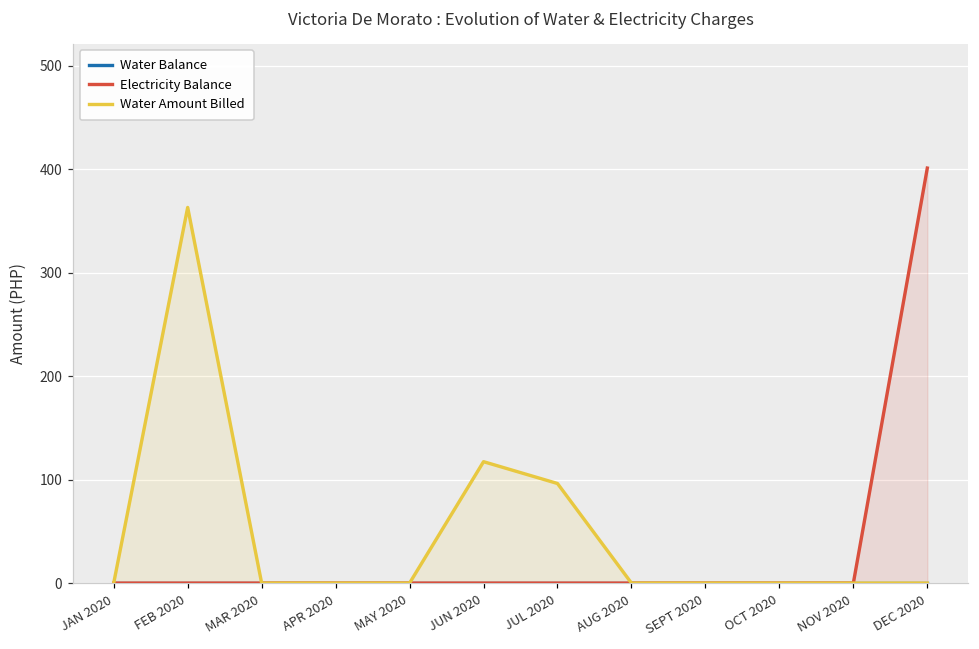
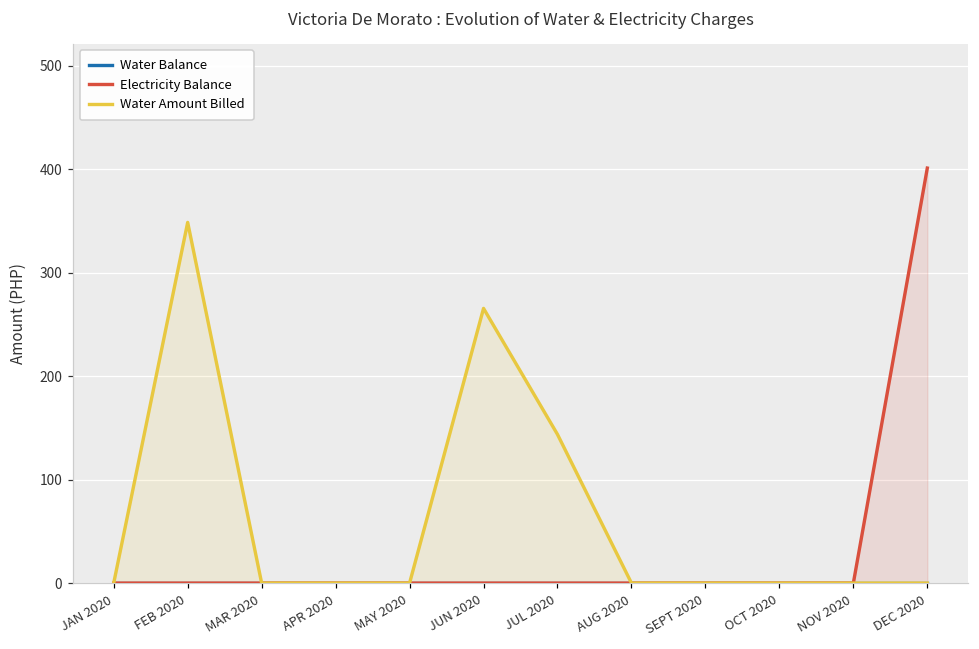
  {
    "Electricity Balance": {
      "DEC 2020": 400
    },
    "Water Amount Billed": {
-     "FEB 2020": 360,
-     "JUN 2020": 120,
-     "JUL 2020": 100
+     "FEB 2020": 350,
+     "JUN 2020": 270,
+     "JUL 2020": 140
    }
  }
